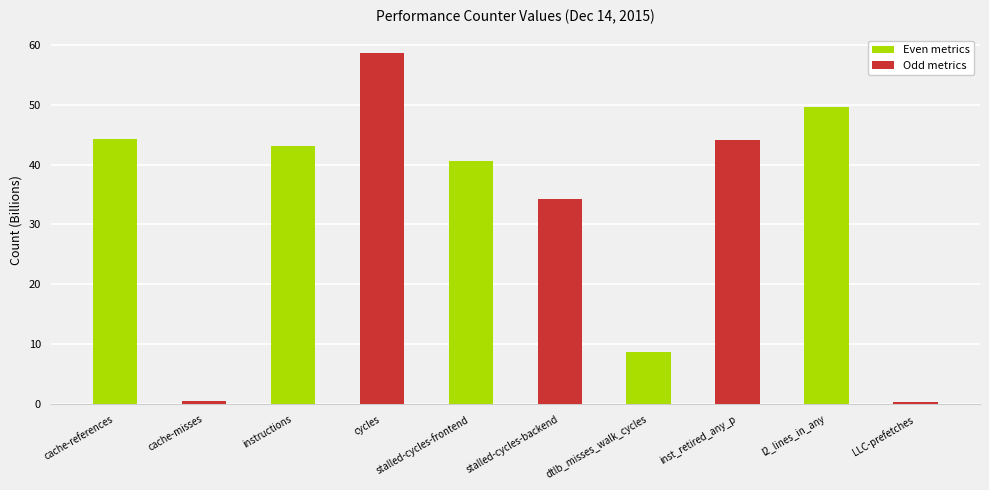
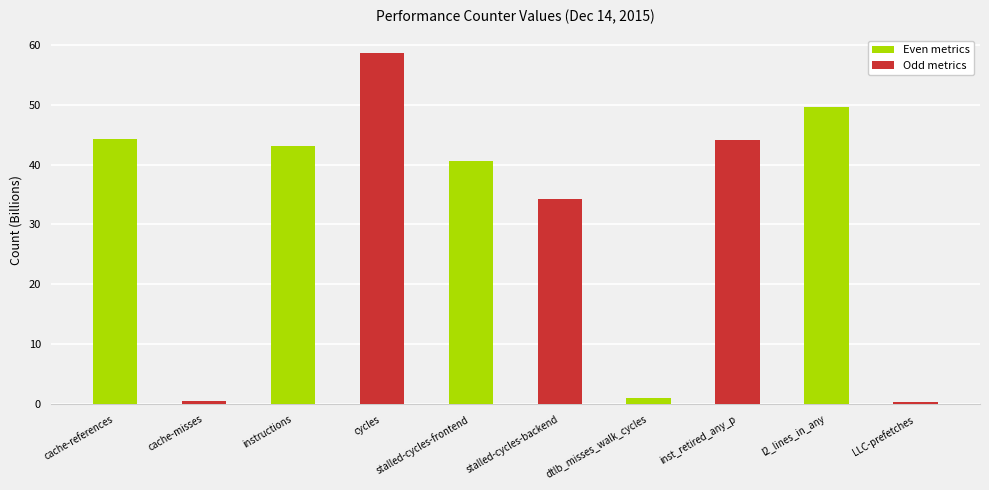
  {
    "cache-references": 44,
    "cache-misses": 1,
    "instructions": 43,
    "cycles": 59,
    "stalled-cycles-frontend": 41,
    "stalled-cycles-backend": 34,
-   "dtlb_misses_walk_cycles": 9,
+   "dtlb_misses_walk_cycles": 1,
    "inst_retired_any_p": 44,
    "l2_lines_in_any": 50
  }
